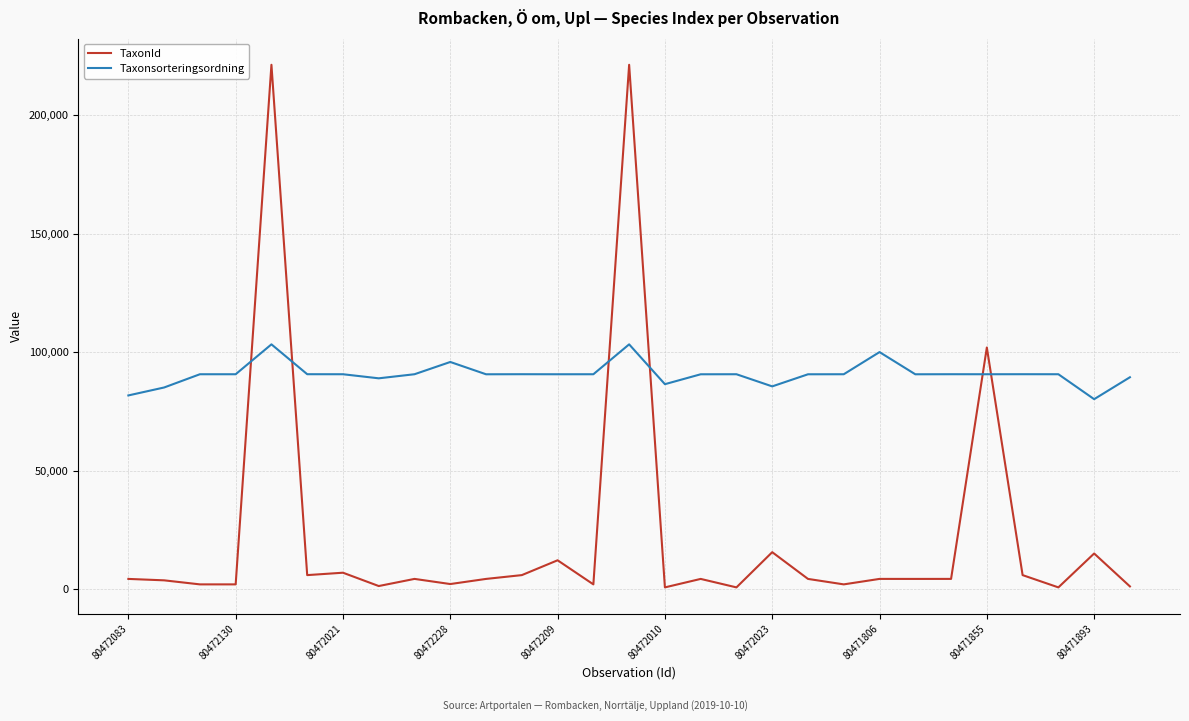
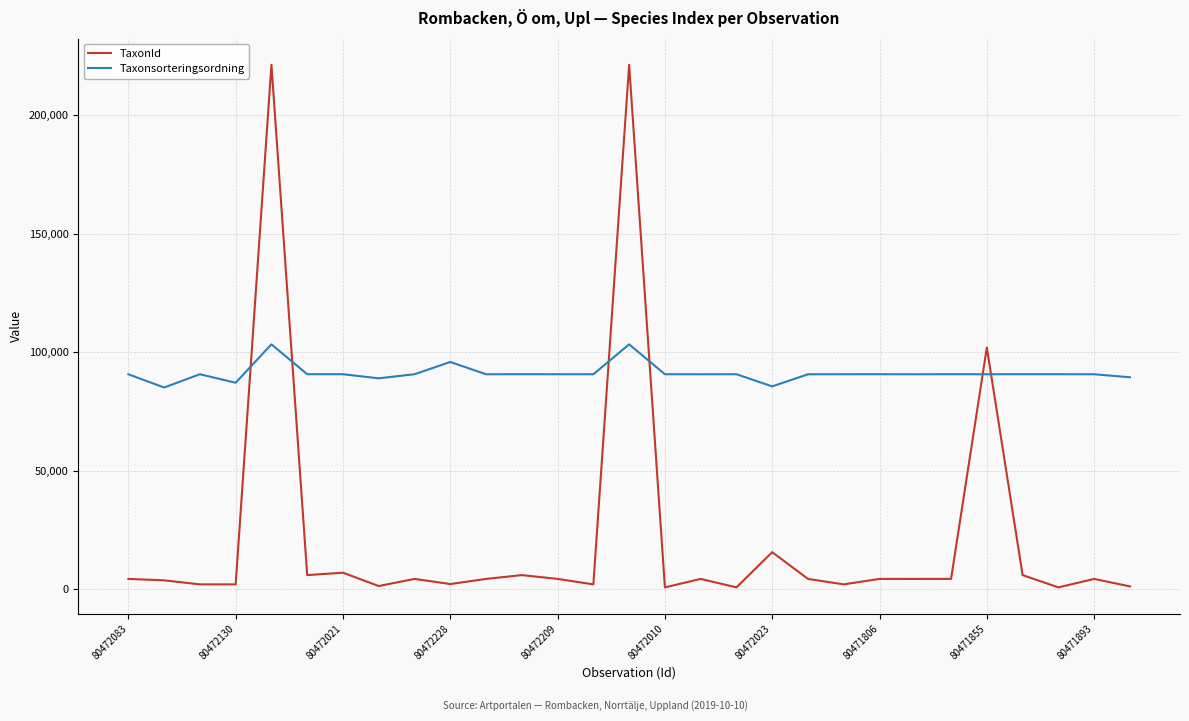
  {
    "TaxonId": {
      "80472083": "4,000",
      "80472130": "2,000",
      "80472021": "7,000",
      "80472228": "2,000",
-     "80472209": "12,000",
+     "80472209": "4,000",
      "80472010": "1,000",
      "80472023": "16,000",
      "80471806": "4,000",
      "80471855": "102,000",
-     "80471893": "15,000"
+     "80471893": "4,000"
    },
    "Taxonsorteringsordning": {
-     "80472083": "82,000",
-     "80472130": "91,000",
+     "80472083": "91,000",
+     "80472130": "87,000",
      "80472021": "91,000",
      "80472228": "96,000",
      "80472209": "91,000",
-     "80472010": "86,000",
+     "80472010": "91,000",
      "80472023": "86,000",
-     "80471806": "100,000",
+     "80471806": "91,000",
      "80471855": "91,000",
-     "80471893": "80,000"
+     "80471893": "91,000"
    }
  }
